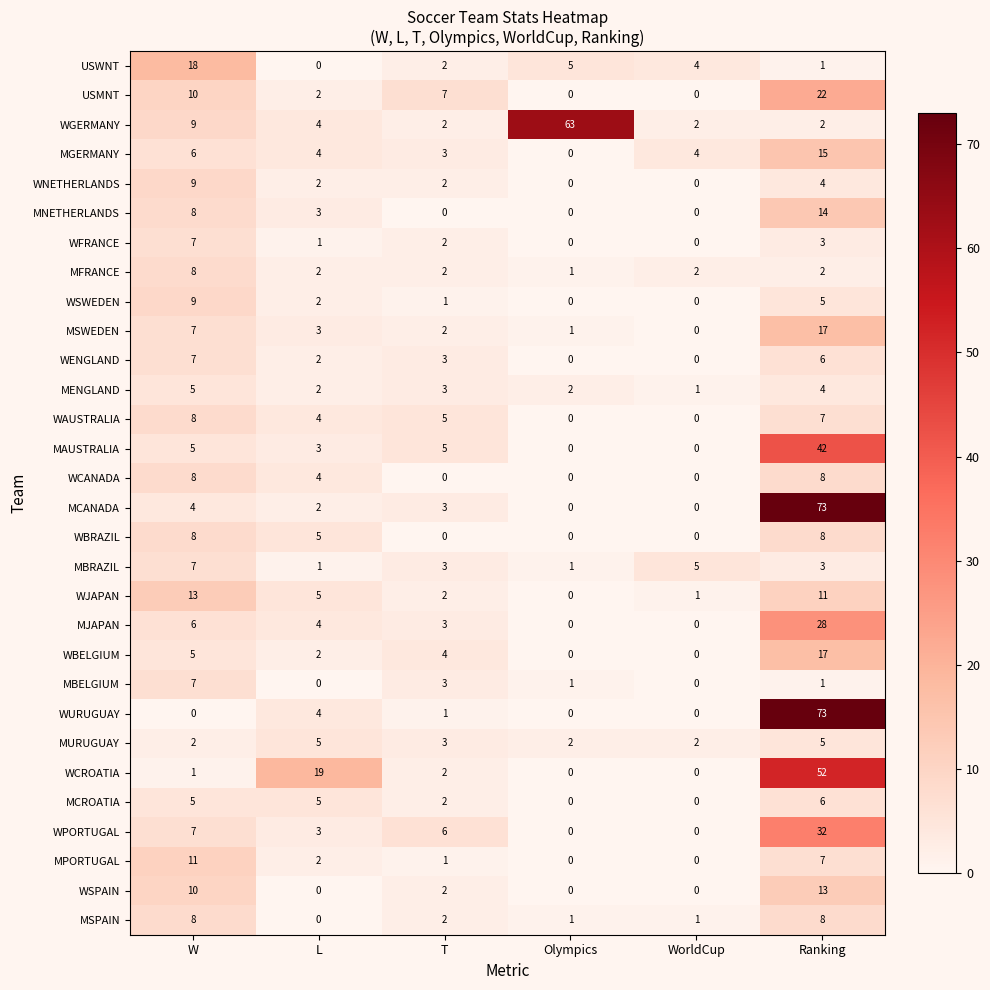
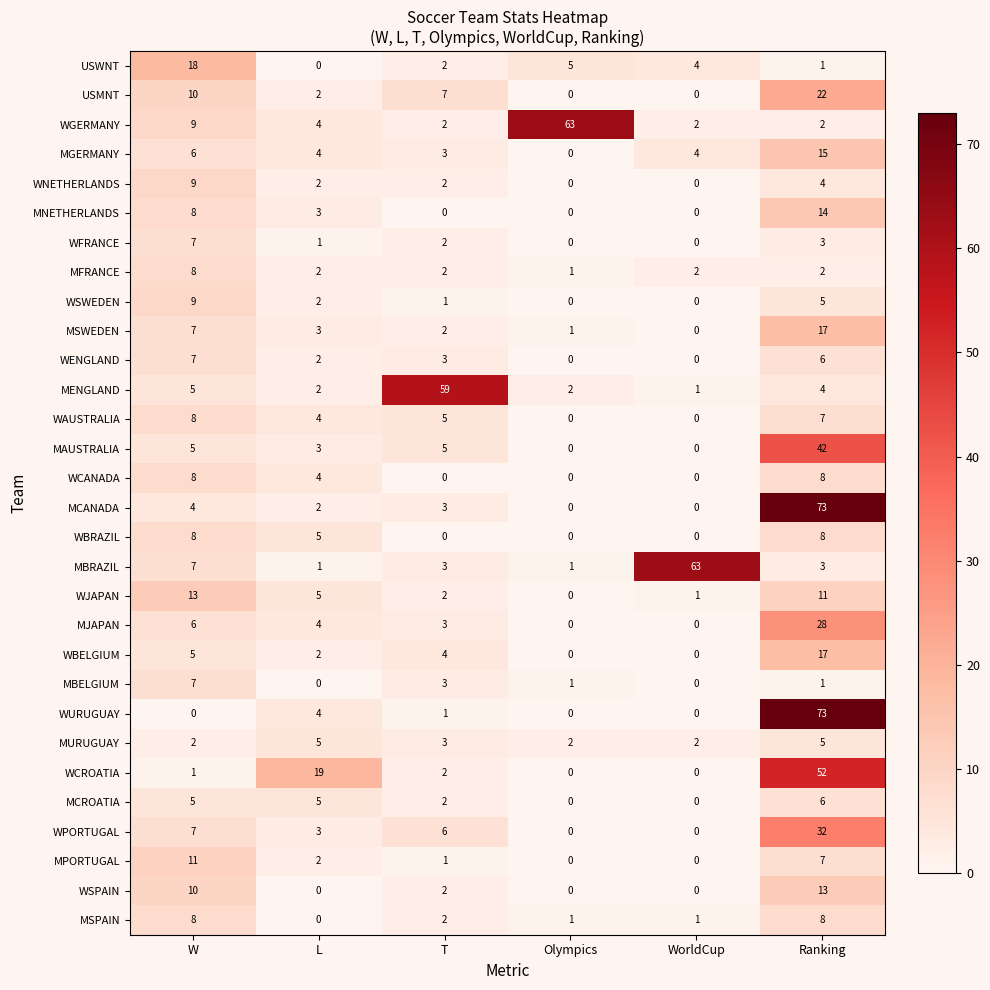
  {
    "USWNT": {
      "W": 18,
      "L": 0,
      "T": 2,
      "Olympics": 5,
      "WorldCup": 4,
      "Ranking": 1
    },
    "USMNT": {
      "W": 10,
      "L": 2,
      "T": 7,
      "Olympics": 0,
      "WorldCup": 0,
      "Ranking": 22
    },
    "WGERMANY": {
      "W": 9,
      "L": 4,
      "T": 2,
      "Olympics": 63,
      "WorldCup": 2,
      "Ranking": 2
    },
    "MGERMANY": {
      "W": 6,
      "L": 4,
      "T": 3,
      "Olympics": 0,
      "WorldCup": 4,
      "Ranking": 15
    },
    "WNETHERLANDS": {
      "W": 9,
      "L": 2,
      "T": 2,
      "Olympics": 0,
      "WorldCup": 0,
      "Ranking": 4
    },
    "MNETHERLANDS": {
      "W": 8,
      "L": 3,
      "T": 0,
      "Olympics": 0,
      "WorldCup": 0,
      "Ranking": 14
    },
    "WFRANCE": {
      "W": 7,
      "L": 1,
      "T": 2,
      "Olympics": 0,
      "WorldCup": 0,
      "Ranking": 3
    },
    "MFRANCE": {
      "W": 8,
      "L": 2,
      "T": 2,
      "Olympics": 1,
      "WorldCup": 2,
      "Ranking": 2
    },
    "WSWEDEN": {
      "W": 9,
      "L": 2,
      "T": 1,
      "Olympics": 0,
      "WorldCup": 0,
      "Ranking": 5
    },
    "MSWEDEN": {
      "W": 7,
      "L": 3,
      "T": 2,
      "Olympics": 1,
      "WorldCup": 0,
      "Ranking": 17
    },
    "WENGLAND": {
      "W": 7,
      "L": 2,
      "T": 3,
      "Olympics": 0,
      "WorldCup": 0,
      "Ranking": 6
    },
    "MENGLAND": {
      "W": 5,
      "L": 2,
-     "T": 3,
+     "T": 59,
      "Olympics": 2,
      "WorldCup": 1,
      "Ranking": 4
    },
    "WAUSTRALIA": {
      "W": 8,
      "L": 4,
      "T": 5,
      "Olympics": 0,
      "WorldCup": 0,
      "Ranking": 7
    },
    "MAUSTRALIA": {
      "W": 5,
      "L": 3,
      "T": 5,
      "Olympics": 0,
      "WorldCup": 0,
      "Ranking": 42
    },
    "WCANADA": {
      "W": 8,
      "L": 4,
      "T": 0,
      "Olympics": 0,
      "WorldCup": 0,
      "Ranking": 8
    },
    "MCANADA": {
      "W": 4,
      "L": 2,
      "T": 3,
      "Olympics": 0,
      "WorldCup": 0,
      "Ranking": 73
    },
    "WBRAZIL": {
      "W": 8,
      "L": 5,
      "T": 0,
      "Olympics": 0,
      "WorldCup": 0,
      "Ranking": 8
    },
    "MBRAZIL": {
      "W": 7,
      "L": 1,
      "T": 3,
      "Olympics": 1,
-     "WorldCup": 5,
+     "WorldCup": 63,
      "Ranking": 3
    },
    "WJAPAN": {
      "W": 13,
      "L": 5,
      "T": 2,
      "Olympics": 0,
      "WorldCup": 1,
      "Ranking": 11
    },
    "MJAPAN": {
      "W": 6,
      "L": 4,
      "T": 3,
      "Olympics": 0,
      "WorldCup": 0,
      "Ranking": 28
    },
    "WBELGIUM": {
      "W": 5,
      "L": 2,
      "T": 4,
      "Olympics": 0,
      "WorldCup": 0,
      "Ranking": 17
    },
    "MBELGIUM": {
      "W": 7,
      "L": 0,
      "T": 3,
      "Olympics": 1,
      "WorldCup": 0,
      "Ranking": 1
    },
    "WURUGUAY": {
      "W": 0,
      "L": 4,
      "T": 1,
      "Olympics": 0,
      "WorldCup": 0,
      "Ranking": 73
    },
    "MURUGUAY": {
      "W": 2,
      "L": 5,
      "T": 3,
      "Olympics": 2,
      "WorldCup": 2,
      "Ranking": 5
    },
    "WCROATIA": {
      "W": 1,
      "L": 19,
      "T": 2,
      "Olympics": 0,
      "WorldCup": 0,
      "Ranking": 52
    },
    "MCROATIA": {
      "W": 5,
      "L": 5,
      "T": 2,
      "Olympics": 0,
      "WorldCup": 0,
      "Ranking": 6
    },
    "WPORTUGAL": {
      "W": 7,
      "L": 3,
      "T": 6,
      "Olympics": 0,
      "WorldCup": 0,
      "Ranking": 32
    },
    "MPORTUGAL": {
      "W": 11,
      "L": 2,
      "T": 1,
      "Olympics": 0,
      "WorldCup": 0,
      "Ranking": 7
    },
    "WSPAIN": {
      "W": 10,
      "L": 0,
      "T": 2,
      "Olympics": 0,
      "WorldCup": 0,
      "Ranking": 13
    },
    "MSPAIN": {
      "W": 8,
      "L": 0,
      "T": 2,
      "Olympics": 1,
      "WorldCup": 1,
      "Ranking": 8
    }
  }
